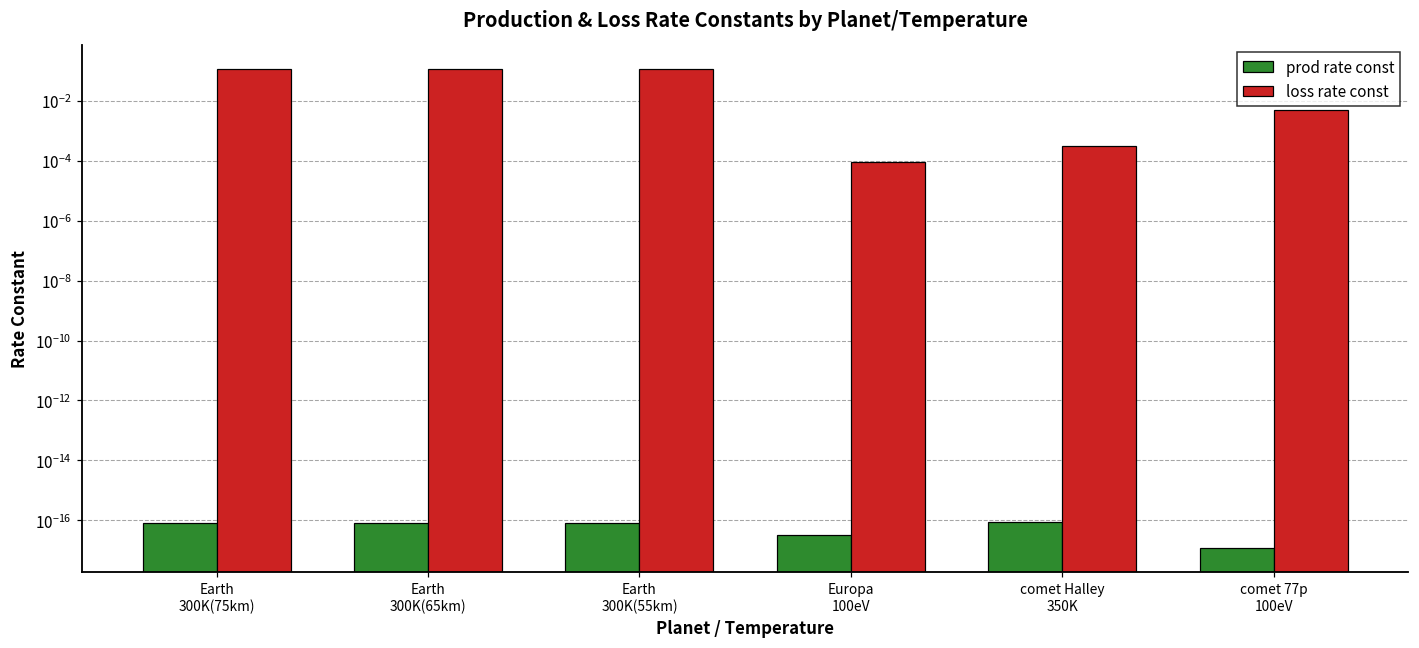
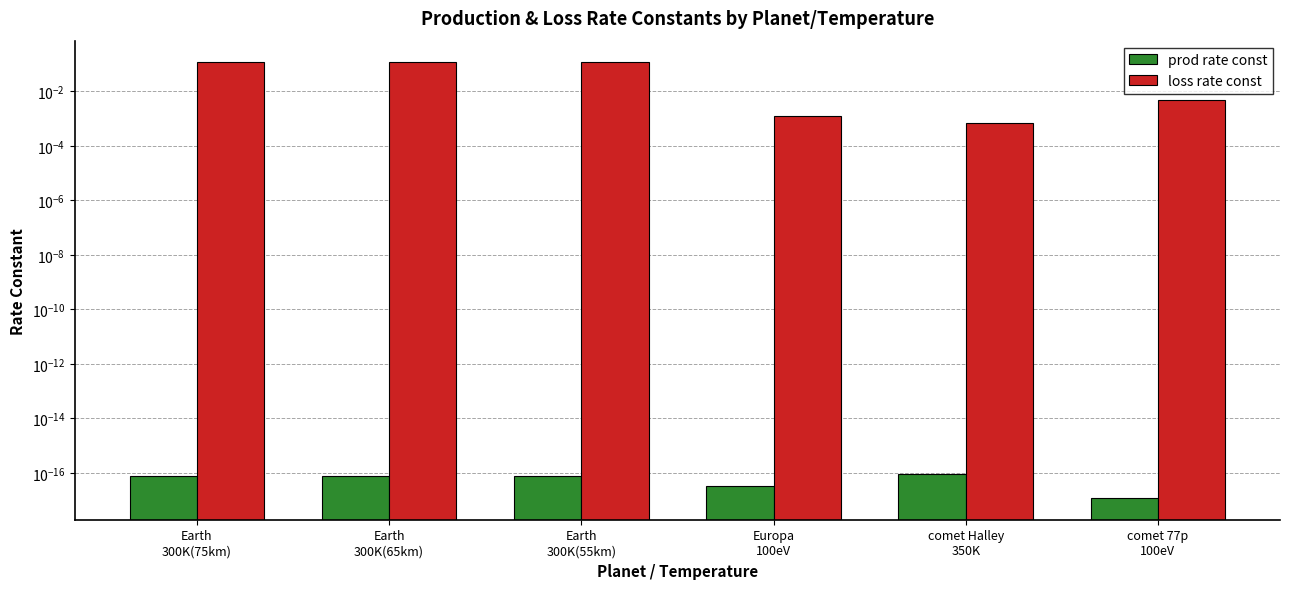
  {
    "prod rate const": {
      "Earth 300K(75km)": 0.000000000000,
      "Earth 300K(65km)": 0.000000000000,
      "Earth 300K(55km)": 0.000000000000,
      "Europa 100eV": 0.000000000000,
      "comet Halley 350K": 0.000000000000,
      "comet 77p 100eV": 0.000000000000
    },
    "loss rate const": {
      "Earth 300K(75km)": 0.12,
      "Earth 300K(65km)": 0.12,
      "Earth 300K(55km)": 0.12,
-     "Europa 100eV": 0.00009,
-     "comet Halley 350K": 0.0003,
+     "Europa 100eV": 0.001,
+     "comet Halley 350K": 0.0007,
      "comet 77p 100eV": 0.005
    }
  }
